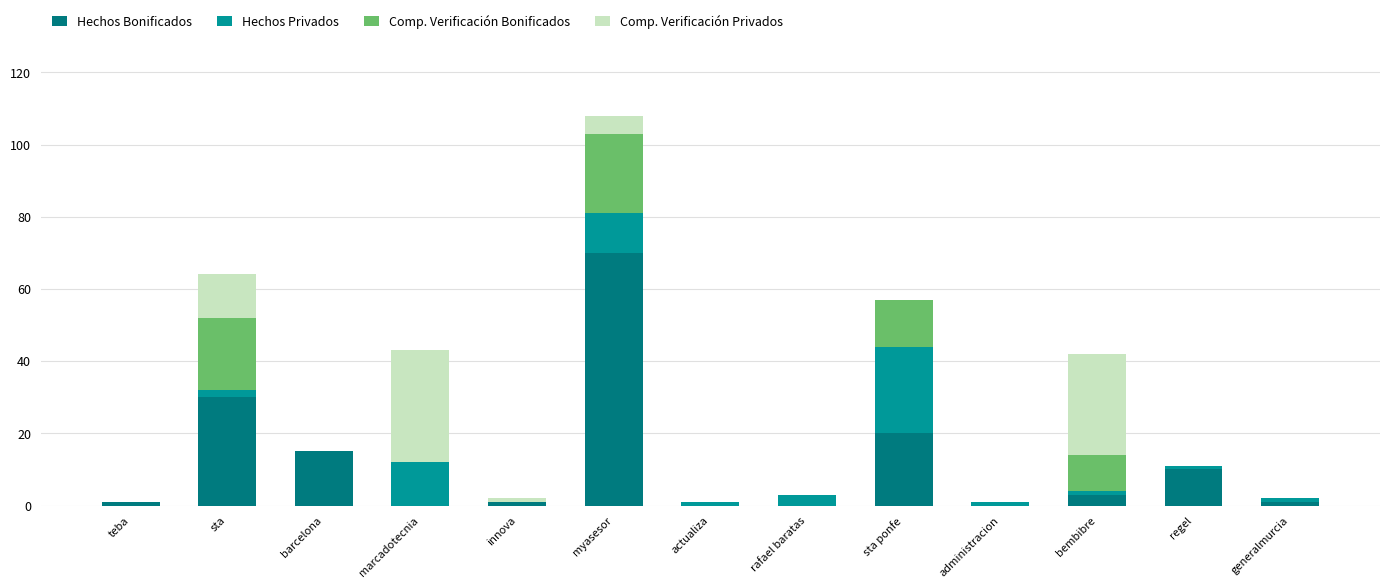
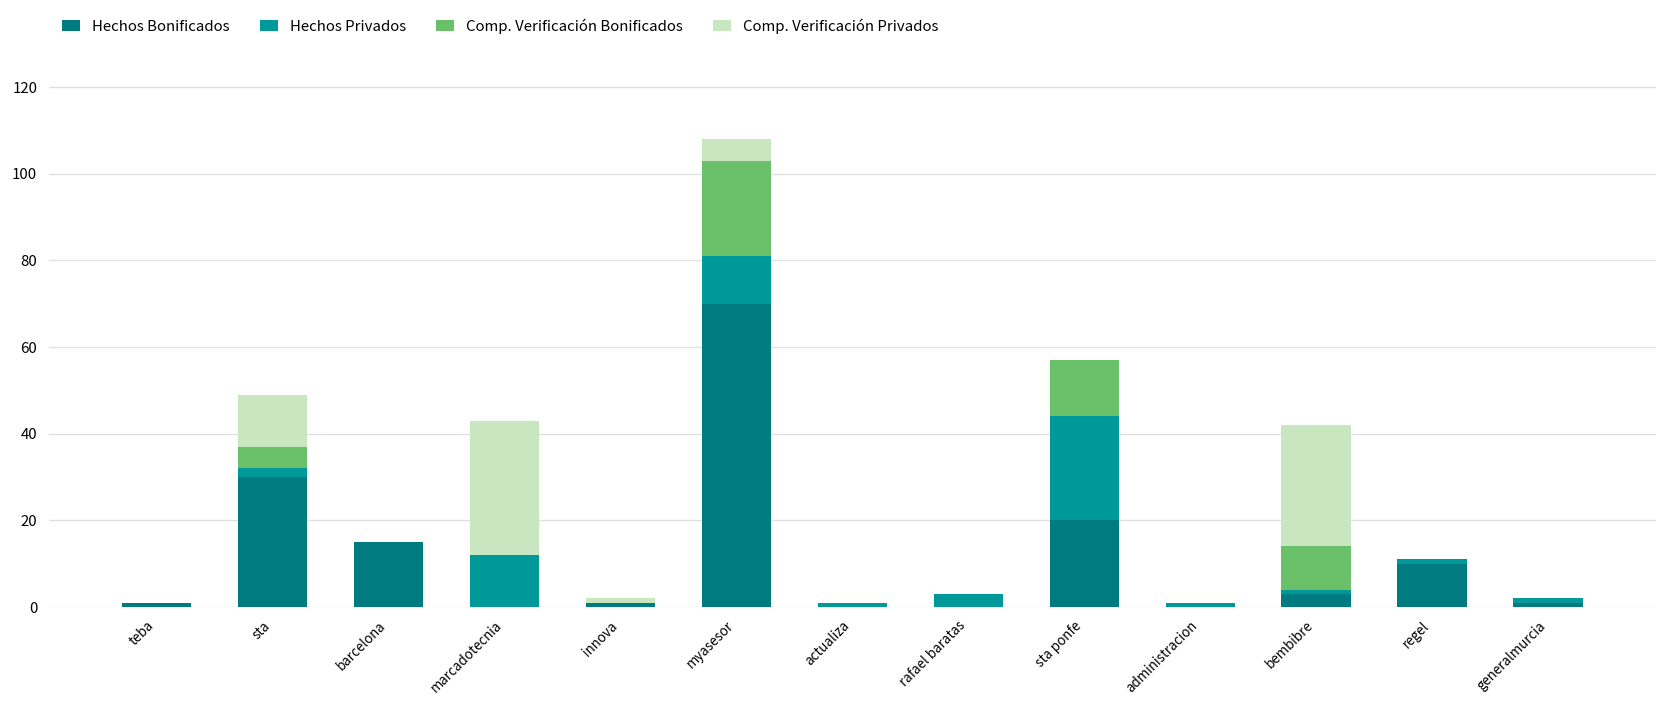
  {
    "Comp. Verificación Bonificados": {
      "teba": 0,
-     "sta": 20,
+     "sta": 5,
      "barcelona": 0,
      "marcadotecnia": 0,
      "innova": 0,
      "myasesor": 22,
      "actualiza": 0,
      "rafael baratas": 0,
      "sta ponfe": 13,
      "administracion": 0,
      "bembibre": 10,
      "regel": 0,
      "generalmurcia": 0
    },
    "Comp. Verificación Privados": {
      "teba": 0,
      "sta": 12,
      "barcelona": 0,
      "marcadotecnia": 31,
      "innova": 1,
      "myasesor": 5,
      "actualiza": 0,
      "rafael baratas": 0,
      "sta ponfe": 0,
      "administracion": 0,
      "bembibre": 28,
      "regel": 0,
      "generalmurcia": 0
    }
  }
